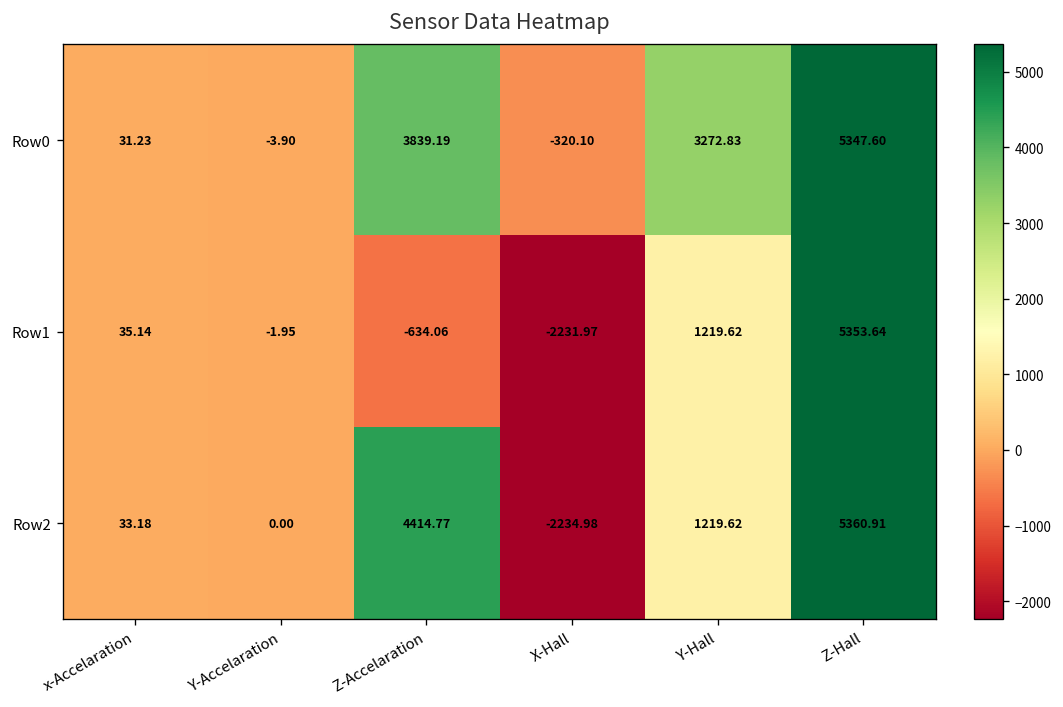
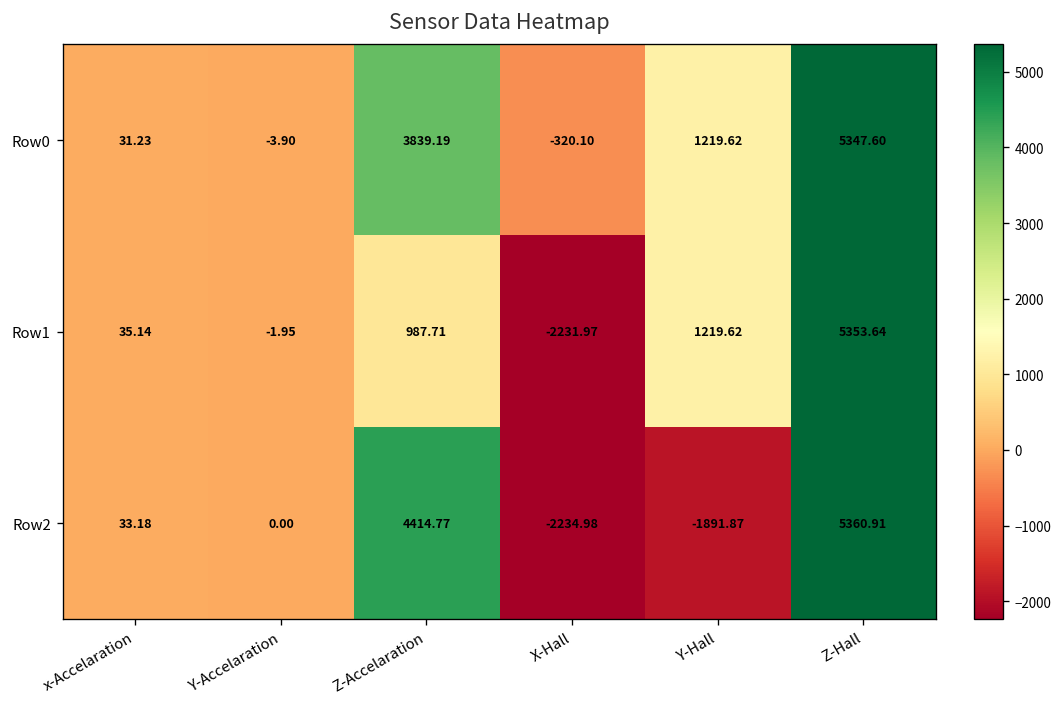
  {
    "Row0": {
      "x-Accelaration": 31.23,
      "Y-Accelaration": -3.90,
      "Z-Accelaration": 3839.19,
      "X-Hall": -320.10,
-     "Y-Hall": 3272.83,
+     "Y-Hall": 1219.62,
      "Z-Hall": 5347.60
    },
    "Row1": {
      "x-Accelaration": 35.14,
      "Y-Accelaration": -1.95,
-     "Z-Accelaration": -634.06,
+     "Z-Accelaration": 987.71,
      "X-Hall": -2231.97,
      "Y-Hall": 1219.62,
      "Z-Hall": 5353.64
    },
    "Row2": {
      "x-Accelaration": 33.18,
      "Y-Accelaration": 0.00,
      "Z-Accelaration": 4414.77,
      "X-Hall": -2234.98,
-     "Y-Hall": 1219.62,
+     "Y-Hall": -1891.87,
      "Z-Hall": 5360.91
    }
  }
